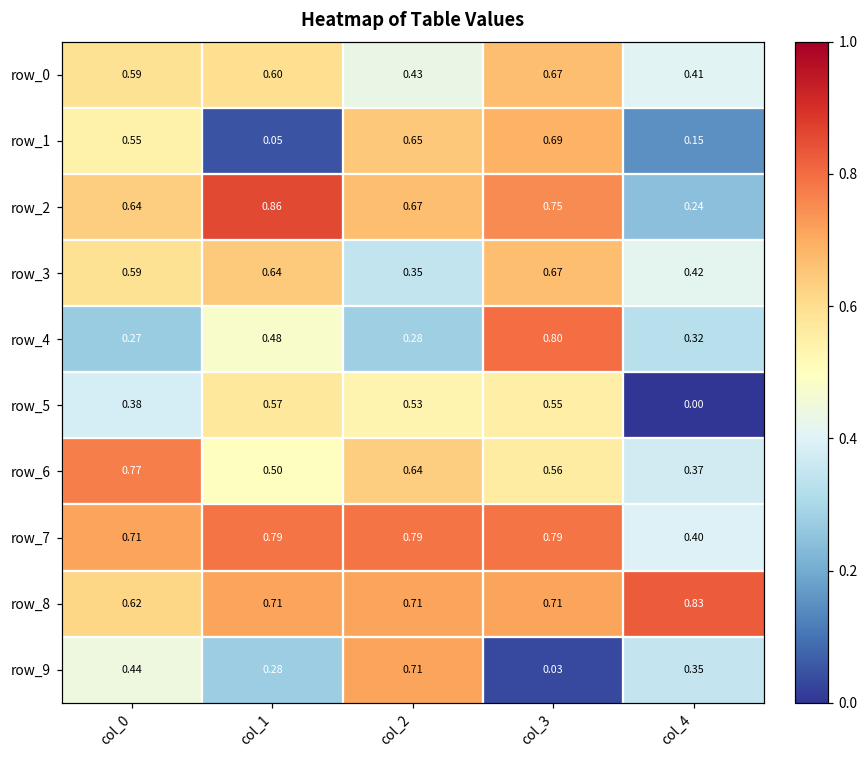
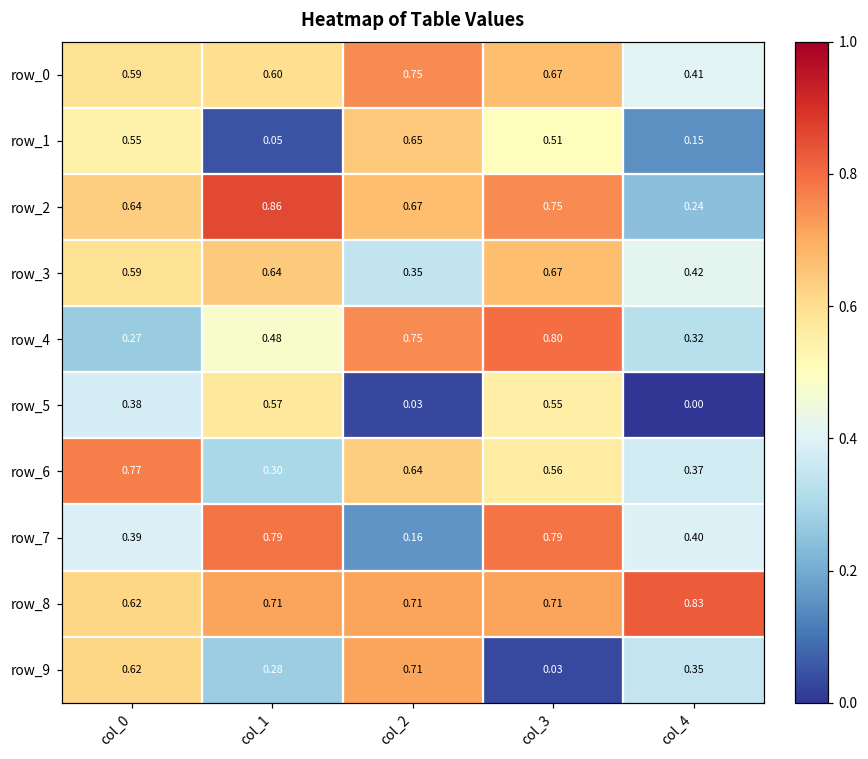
  {
    "row_0": {
      "col_0": 0.59,
      "col_1": 0.60,
-     "col_2": 0.43,
+     "col_2": 0.75,
      "col_3": 0.67,
      "col_4": 0.41
    },
    "row_1": {
      "col_0": 0.55,
      "col_1": 0.05,
      "col_2": 0.65,
-     "col_3": 0.69,
+     "col_3": 0.51,
      "col_4": 0.15
    },
    "row_2": {
      "col_0": 0.64,
      "col_1": 0.86,
      "col_2": 0.67,
      "col_3": 0.75,
      "col_4": 0.24
    },
    "row_3": {
      "col_0": 0.59,
      "col_1": 0.64,
      "col_2": 0.35,
      "col_3": 0.67,
      "col_4": 0.42
    },
    "row_4": {
      "col_0": 0.27,
      "col_1": 0.48,
-     "col_2": 0.28,
+     "col_2": 0.75,
      "col_3": 0.80,
      "col_4": 0.32
    },
    "row_5": {
      "col_0": 0.38,
      "col_1": 0.57,
-     "col_2": 0.53,
+     "col_2": 0.03,
      "col_3": 0.55,
      "col_4": 0.00
    },
    "row_6": {
      "col_0": 0.77,
-     "col_1": 0.50,
+     "col_1": 0.30,
      "col_2": 0.64,
      "col_3": 0.56,
      "col_4": 0.37
    },
    "row_7": {
-     "col_0": 0.71,
+     "col_0": 0.39,
      "col_1": 0.79,
-     "col_2": 0.79,
+     "col_2": 0.16,
      "col_3": 0.79,
      "col_4": 0.40
    },
    "row_8": {
      "col_0": 0.62,
      "col_1": 0.71,
      "col_2": 0.71,
      "col_3": 0.71,
      "col_4": 0.83
    },
    "row_9": {
-     "col_0": 0.44,
+     "col_0": 0.62,
      "col_1": 0.28,
      "col_2": 0.71,
      "col_3": 0.03,
      "col_4": 0.35
    }
  }
